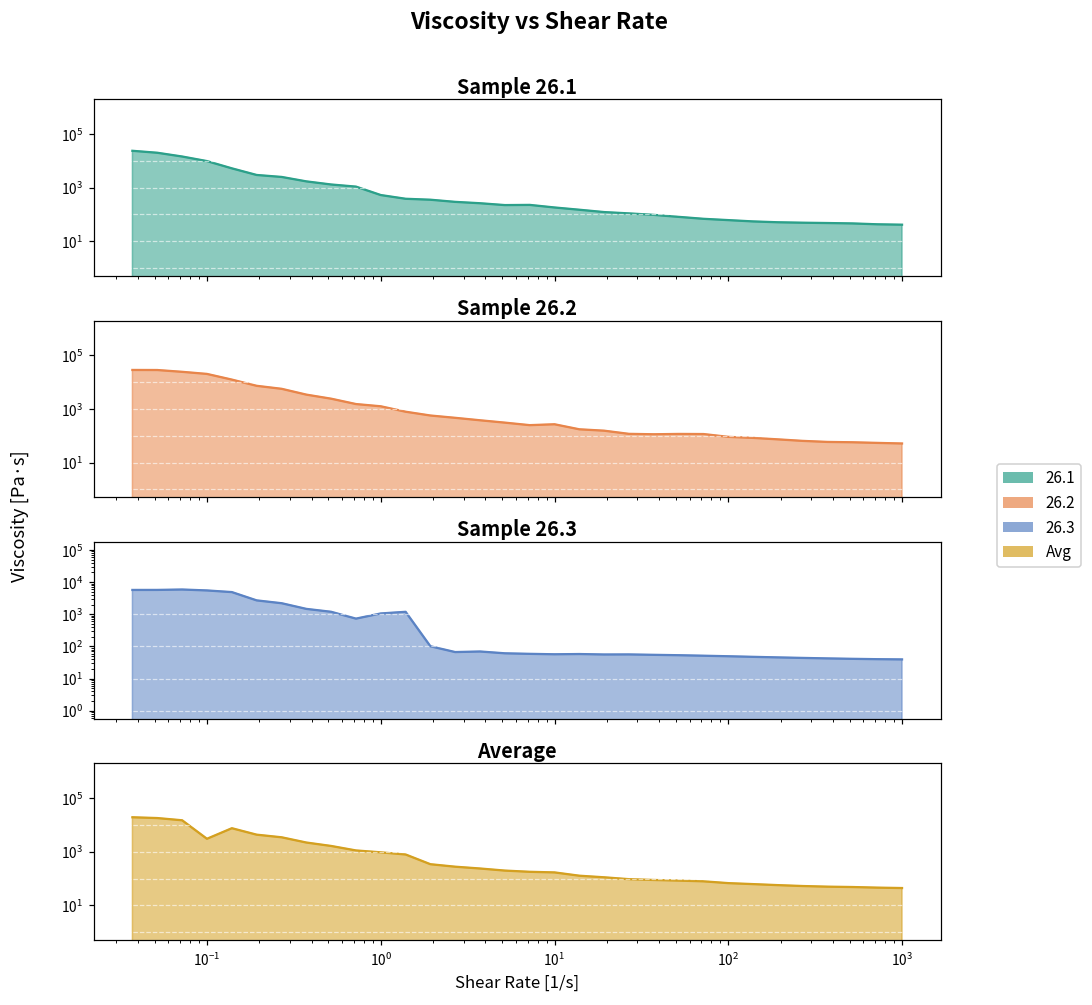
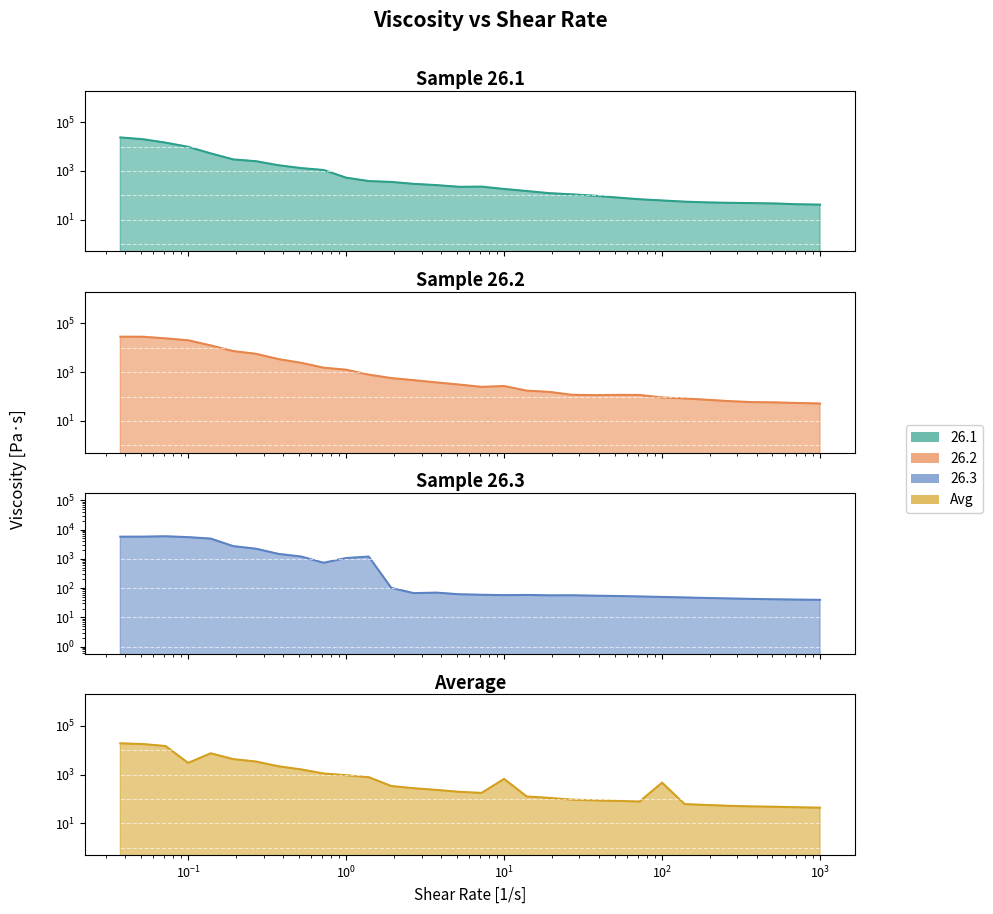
  {
    "Average": {
      "10^-1": 3000,
      "10^0": 1000,
-     "10^1": 200,
-     "10^2": 70,
+     "10^1": 700,
+     "10^2": 500,
      "10^3": 40
    }
  }
